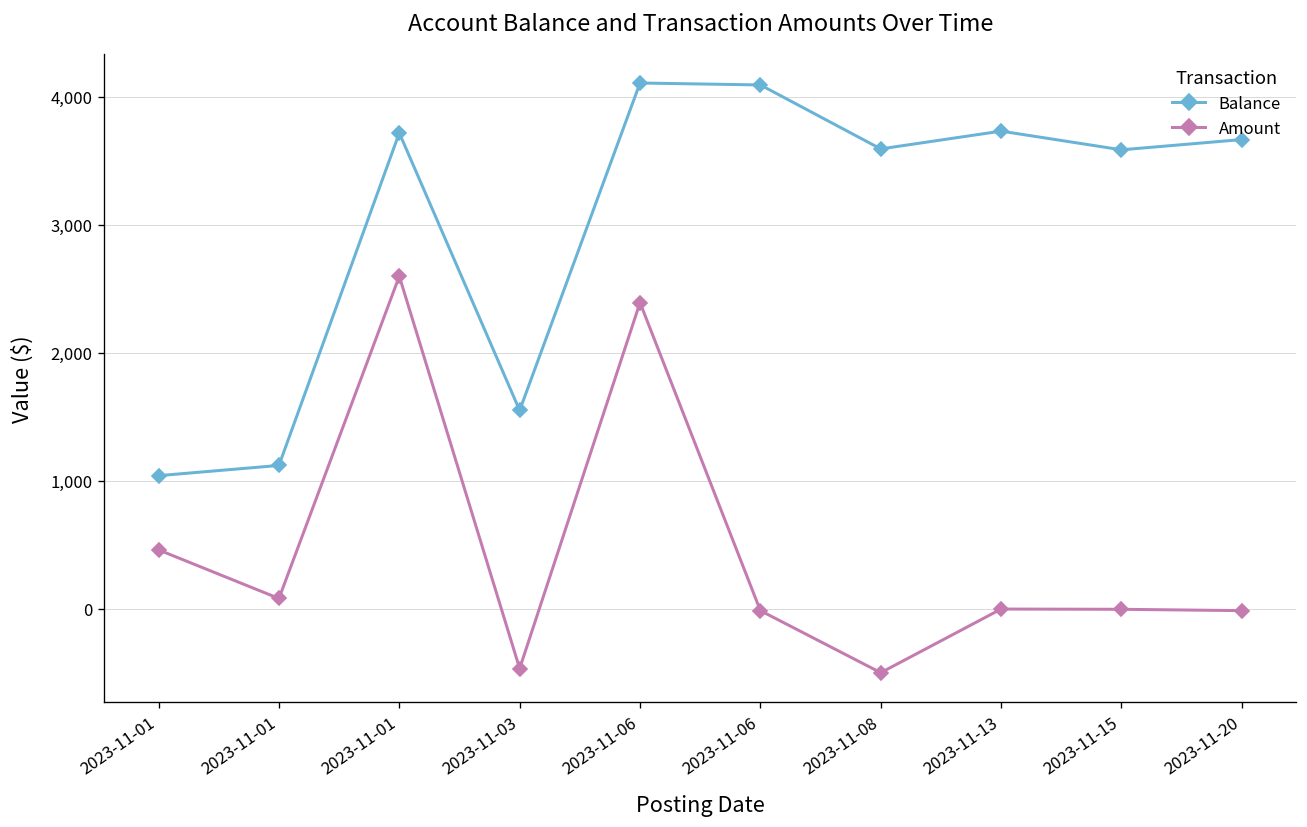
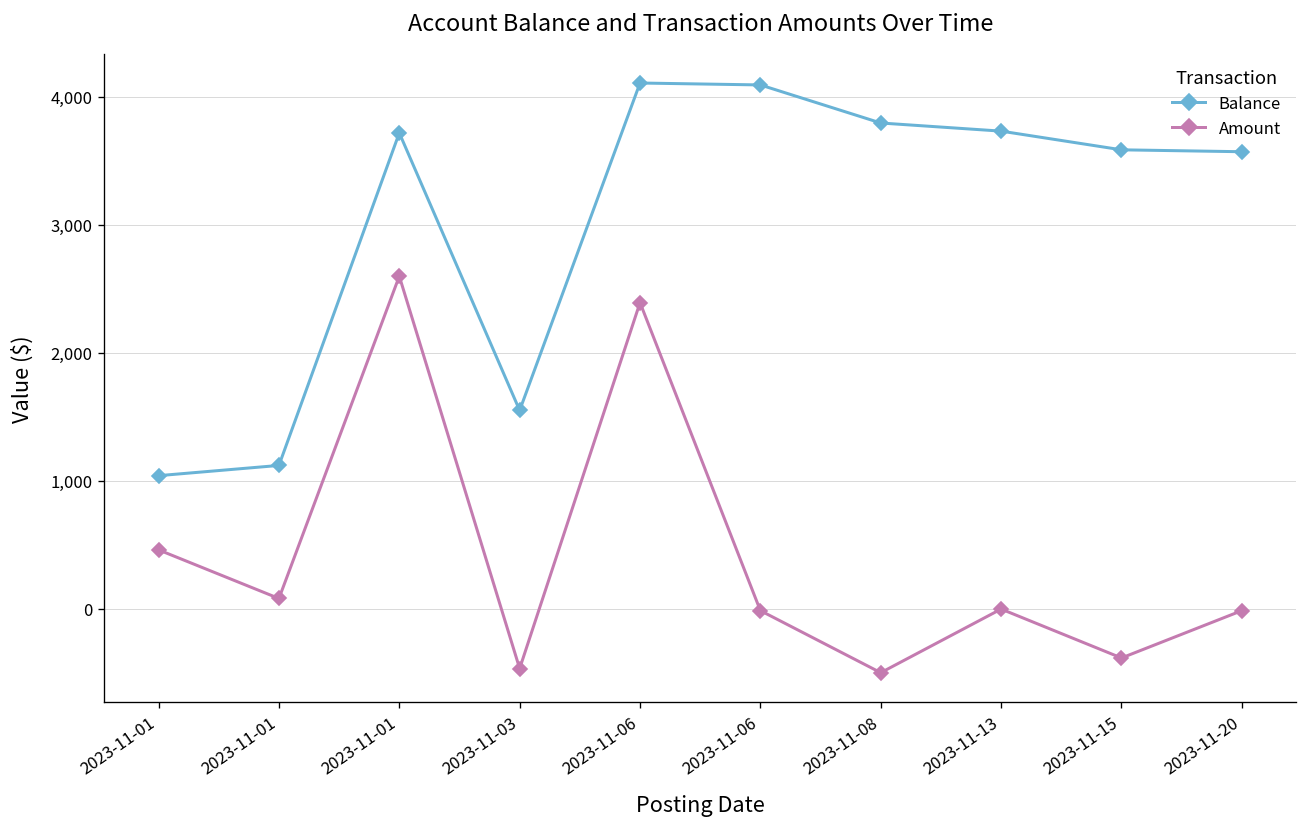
  {
    "Balance": {
      "2023-11-03": "1,550",
-     "2023-11-08": "3,590",
+     "2023-11-08": "3,800",
      "2023-11-13": "3,730",
      "2023-11-15": "3,590",
-     "2023-11-20": "3,670"
+     "2023-11-20": "3,570"
    },
    "Amount": {
      "2023-11-03": "-470",
      "2023-11-08": "-500",
      "2023-11-13": "0",
-     "2023-11-15": "0",
+     "2023-11-15": "-380",
      "2023-11-20": "-20"
    }
  }
